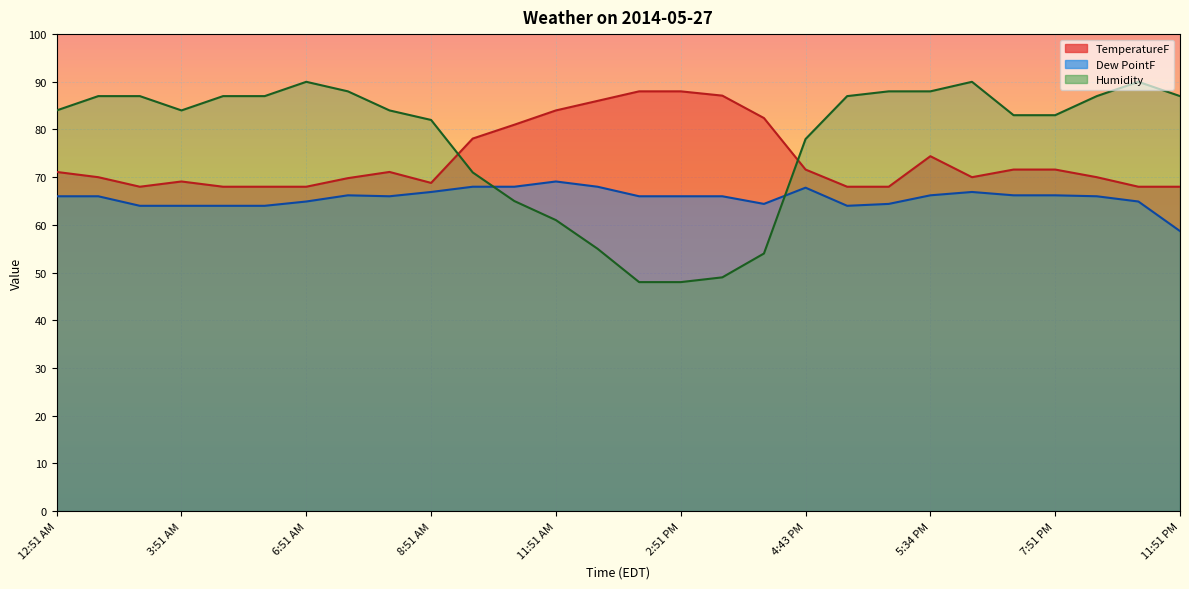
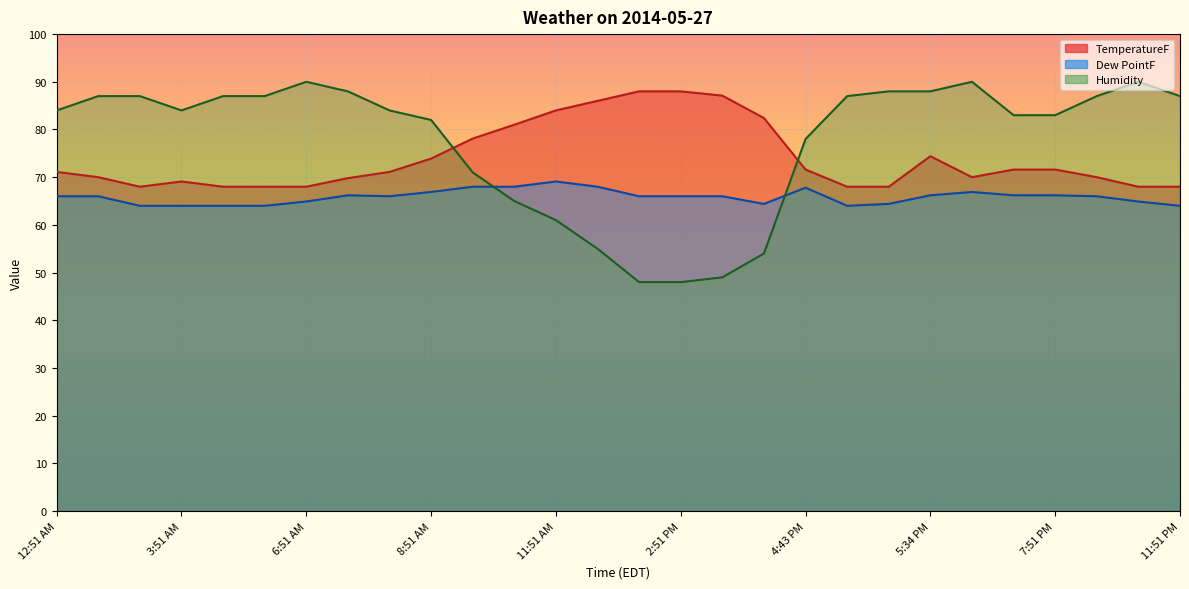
  {
    "TemperatureF": {
      "12:51 AM": 71,
      "3:51 AM": 69,
      "6:51 AM": 68,
-     "8:51 AM": 69,
+     "8:51 AM": 74,
      "11:51 AM": 84,
      "2:51 PM": 88,
      "4:43 PM": 72,
      "5:34 PM": 74,
      "7:51 PM": 72,
      "11:51 PM": 68
    },
    "Dew PointF": {
      "12:51 AM": 66,
      "3:51 AM": 64,
      "6:51 AM": 65,
      "8:51 AM": 67,
      "11:51 AM": 69,
      "2:51 PM": 66,
      "4:43 PM": 68,
      "5:34 PM": 66,
      "7:51 PM": 66,
-     "11:51 PM": 59
+     "11:51 PM": 64
    },
    "Humidity": {
      "12:51 AM": 84,
      "3:51 AM": 84,
      "6:51 AM": 90,
      "8:51 AM": 82,
      "11:51 AM": 61,
      "2:51 PM": 48,
      "4:43 PM": 78,
      "5:34 PM": 88,
      "7:51 PM": 83,
      "11:51 PM": 87
    }
  }
